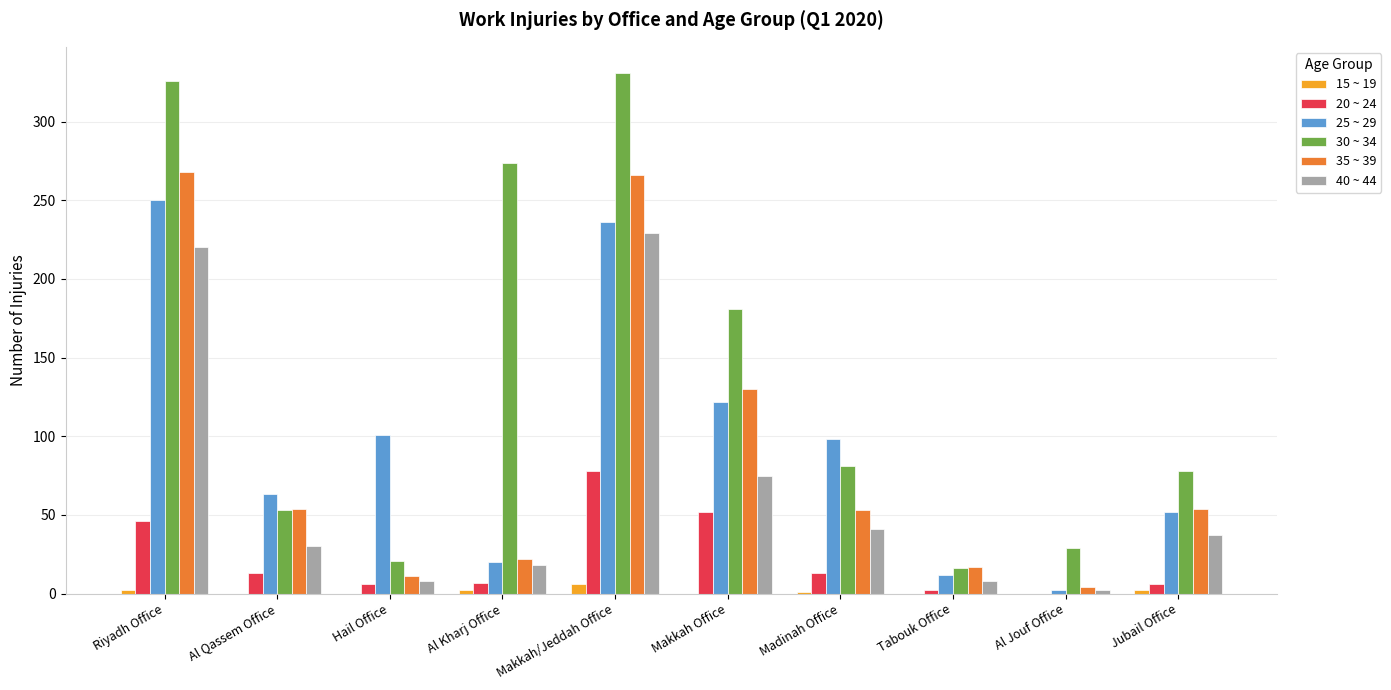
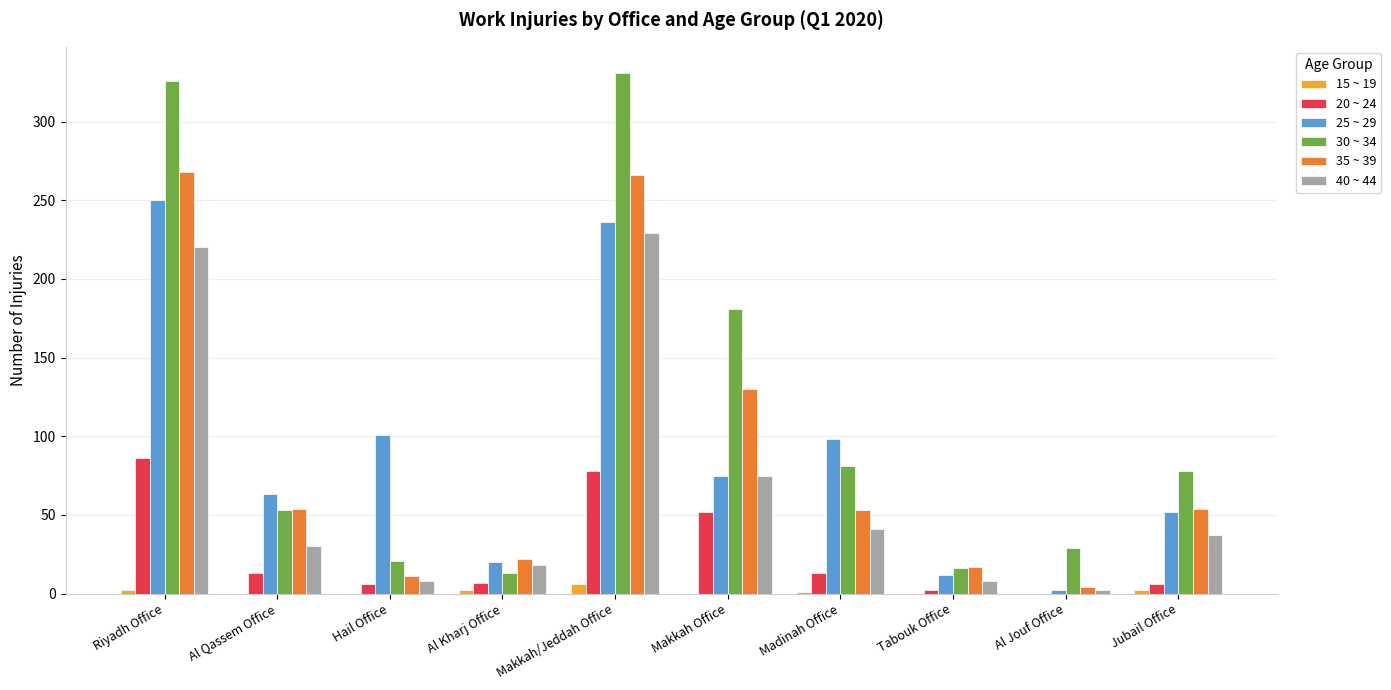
  {
    "20 ~ 24": {
-     "Riyadh Office": 46,
+     "Riyadh Office": 86,
      "Al Qassem Office": 13,
      "Hail Office": 6,
      "Al Kharj Office": 7,
      "Makkah/Jeddah Office": 78,
      "Makkah Office": 52,
      "Madinah Office": 13,
      "Tabouk Office": 2,
      "Al Jouf Office": 0,
      "Jubail Office": 6
    },
    "25 ~ 29": {
      "Riyadh Office": 250,
      "Al Qassem Office": 63,
      "Hail Office": 101,
      "Al Kharj Office": 20,
      "Makkah/Jeddah Office": 236,
-     "Makkah Office": 122,
+     "Makkah Office": 75,
      "Madinah Office": 98,
      "Tabouk Office": 12,
      "Al Jouf Office": 2,
      "Jubail Office": 52
    },
    "30 ~ 34": {
      "Riyadh Office": 326,
      "Al Qassem Office": 53,
      "Hail Office": 21,
-     "Al Kharj Office": 274,
+     "Al Kharj Office": 13,
      "Makkah/Jeddah Office": 331,
      "Makkah Office": 181,
      "Madinah Office": 81,
      "Tabouk Office": 16,
      "Al Jouf Office": 29,
      "Jubail Office": 78
    },
    "40 ~ 44": {
      "Riyadh Office": 220,
      "Al Qassem Office": 30,
      "Hail Office": 8,
      "Al Kharj Office": 18,
      "Makkah/Jeddah Office": 229,
      "Makkah Office": 75,
      "Madinah Office": 41,
      "Tabouk Office": 8,
      "Al Jouf Office": 2,
      "Jubail Office": 37
    }
  }
